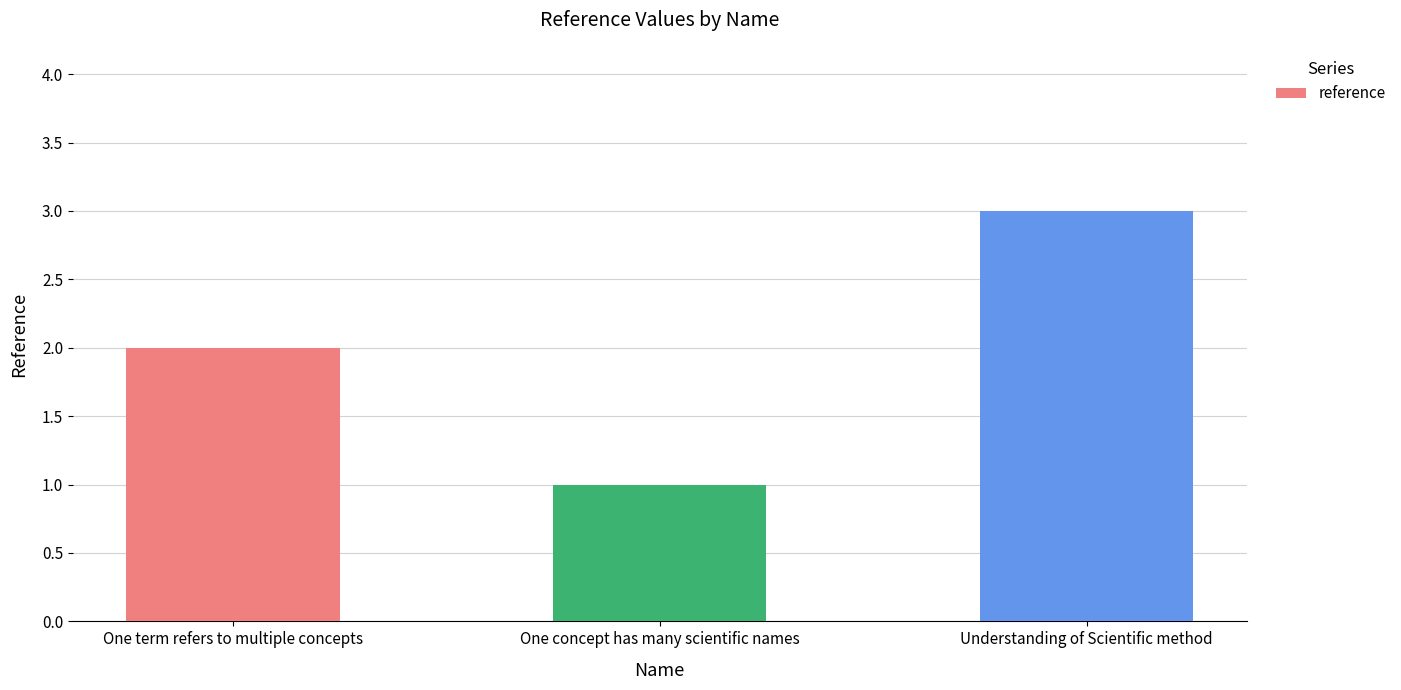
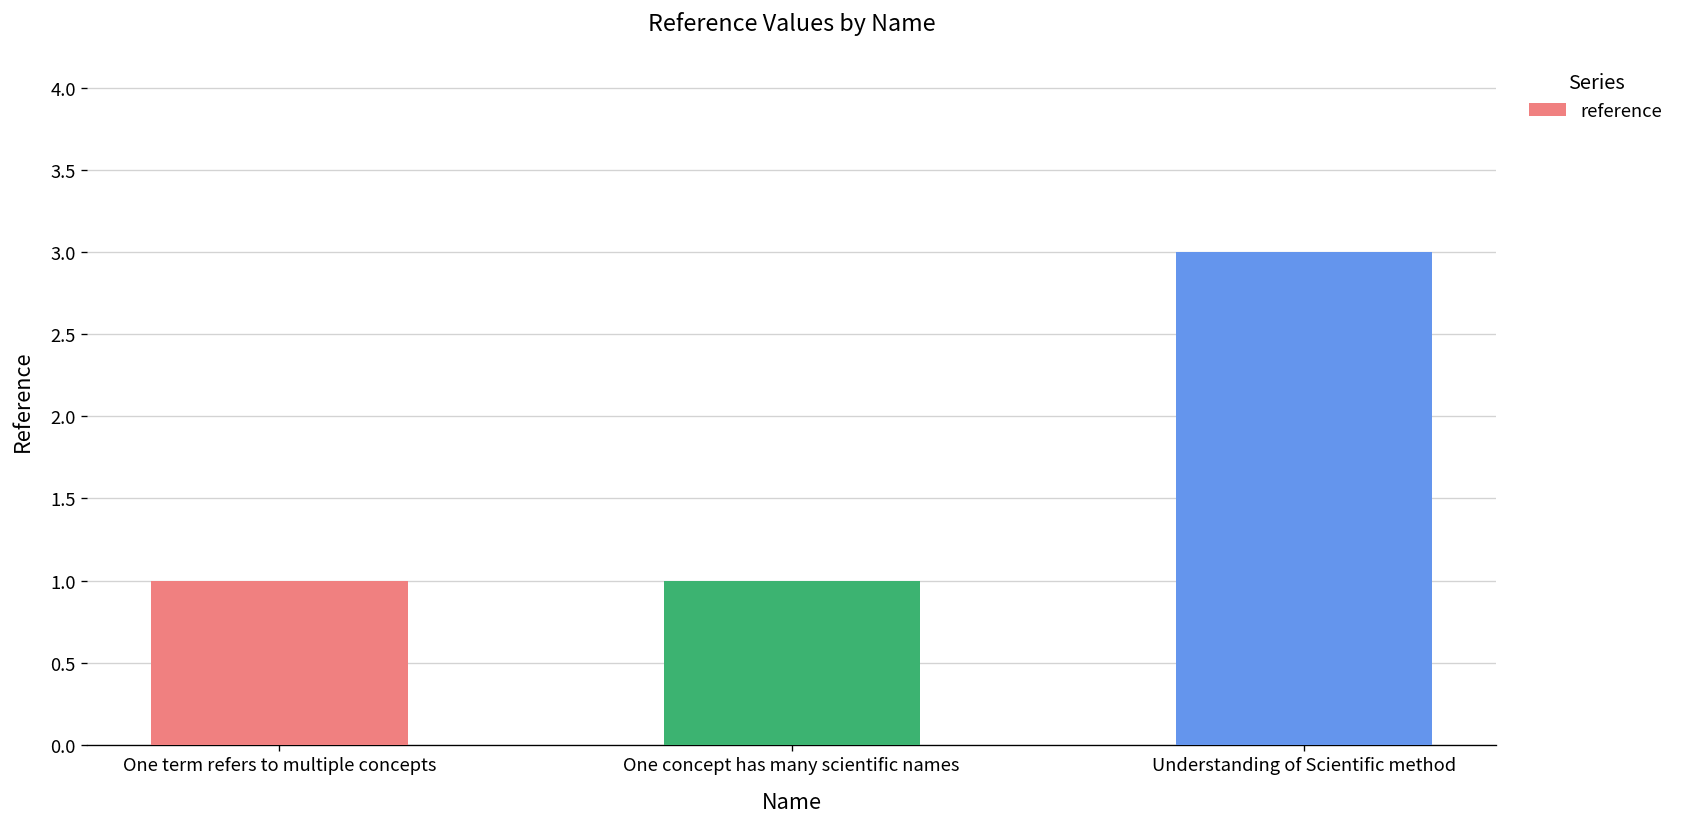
  {
-   "One term refers to multiple concepts": 2,
+   "One term refers to multiple concepts": 1,
    "One concept has many scientific names": 1,
    "Understanding of Scientific method": 3
  }
